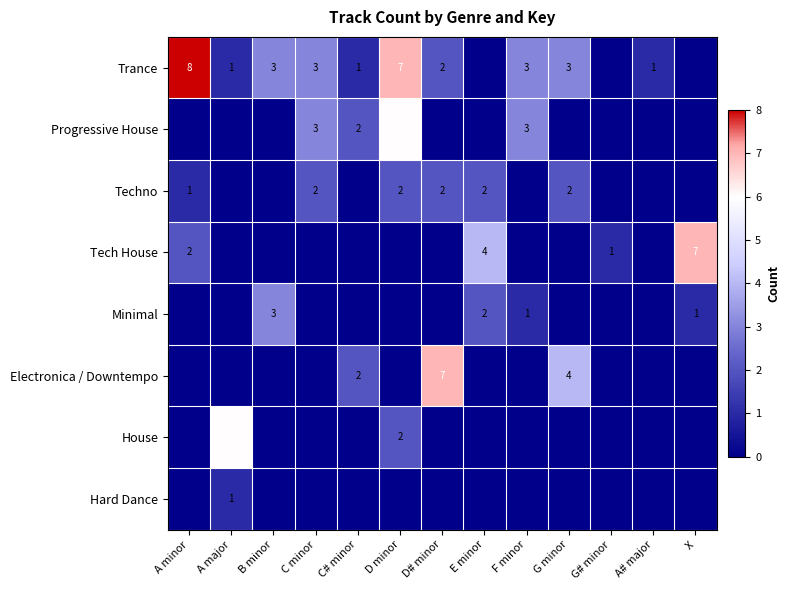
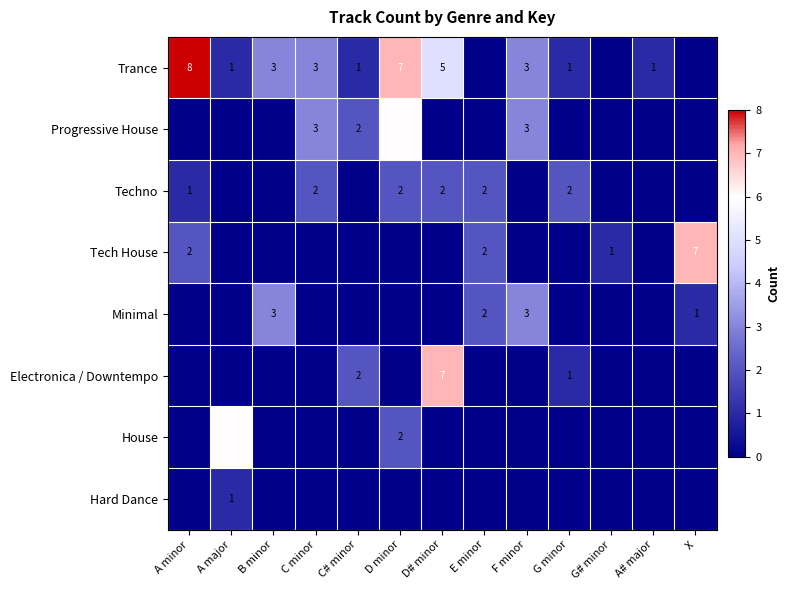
  {
    "Trance": {
      "A minor": 8,
      "A major": 1,
      "B minor": 3,
      "C minor": 3,
      "C# minor": 1,
      "D minor": 7,
-     "D# minor": 2,
+     "D# minor": 5,
      "F minor": 3,
-     "G minor": 3,
+     "G minor": 1,
      "A# major": 1
    },
    "Progressive House": {
      "C minor": 3,
      "C# minor": 2,
      "F minor": 3
    },
    "Techno": {
      "A minor": 1,
      "C minor": 2,
      "D minor": 2,
      "D# minor": 2,
      "E minor": 2,
      "G minor": 2
    },
    "Tech House": {
      "A minor": 2,
-     "E minor": 4,
+     "E minor": 2,
      "G# minor": 1,
      "X": 7
    },
    "Minimal": {
      "B minor": 3,
      "E minor": 2,
-     "F minor": 1,
+     "F minor": 3,
      "X": 1
    },
    "Electronica / Downtempo": {
      "C# minor": 2,
      "D# minor": 7,
-     "G minor": 4
+     "G minor": 1
    },
    "House": {
      "D minor": 2
    },
    "Hard Dance": {
      "A major": 1
    }
  }
